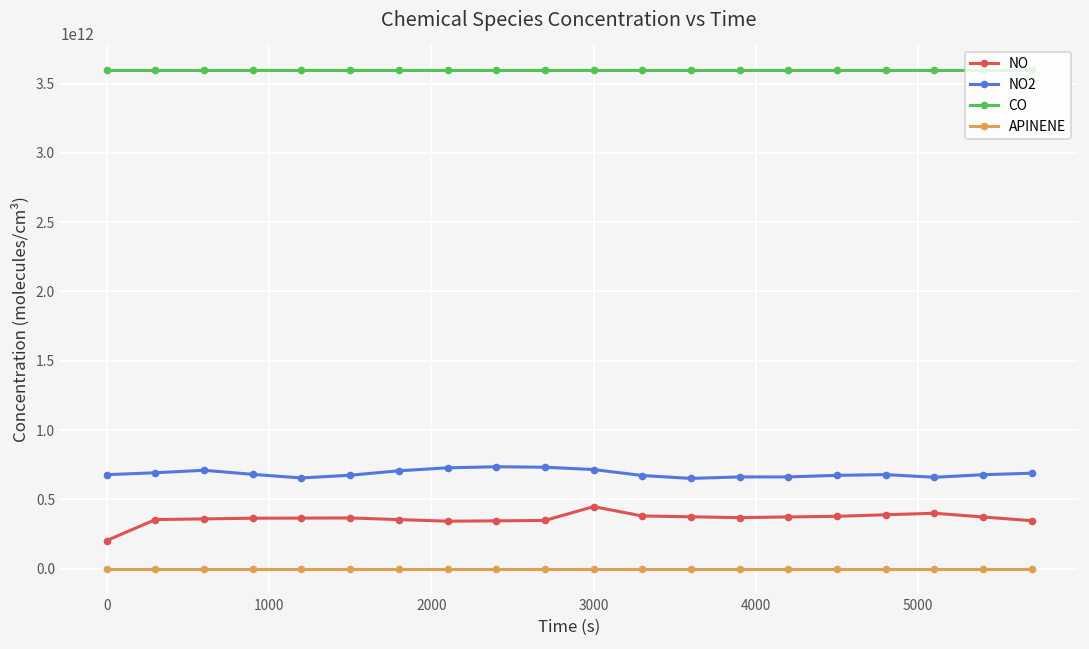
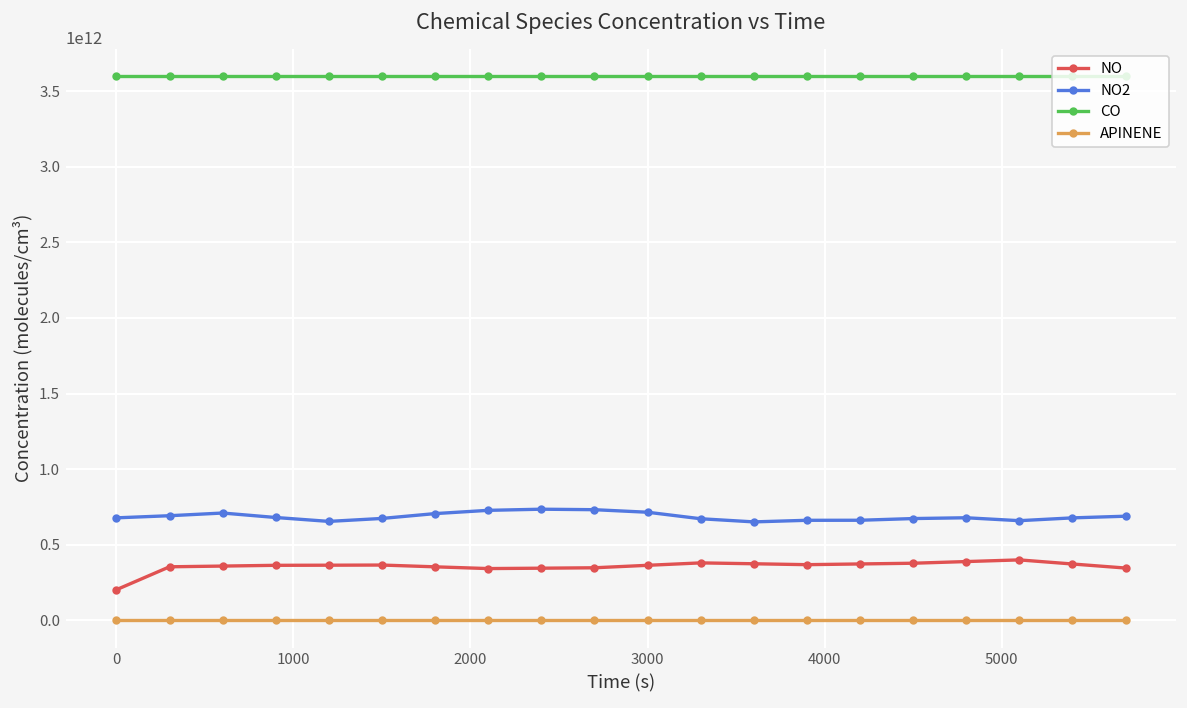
  {
    "NO": {
      "0": 200000000000,
-     "3000": 450000000000
+     "3000": 360000000000
    },
    "NO2": {
      "0": 680000000000,
      "3000": 720000000000
    },
    "CO": {
      "0": 3600000000000,
      "3000": 3600000000000
    },
    "APINENE": {
      "0": 0,
      "3000": 0
    }
  }
